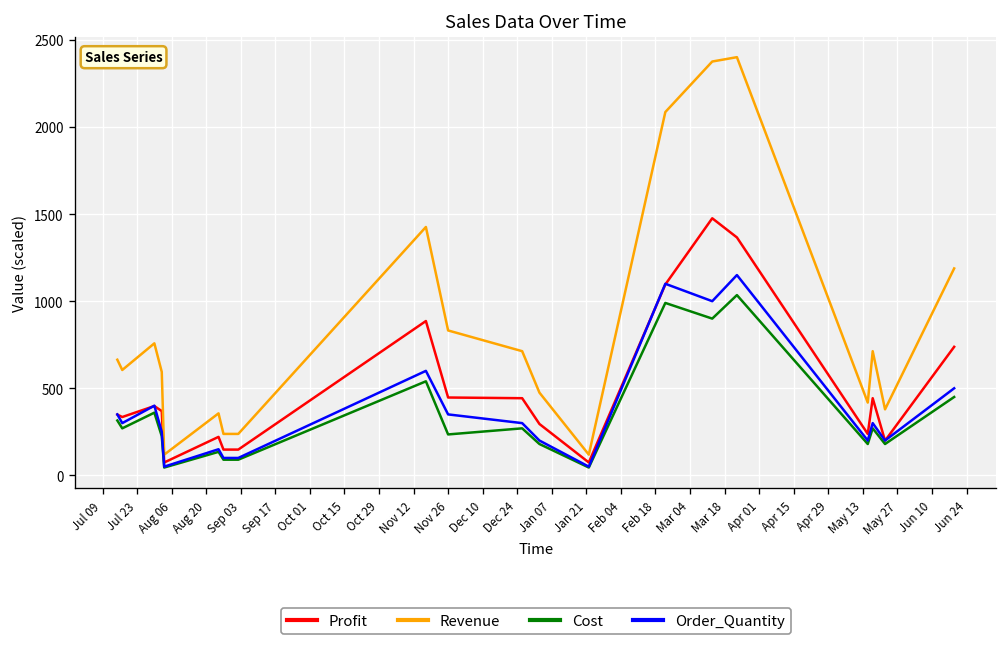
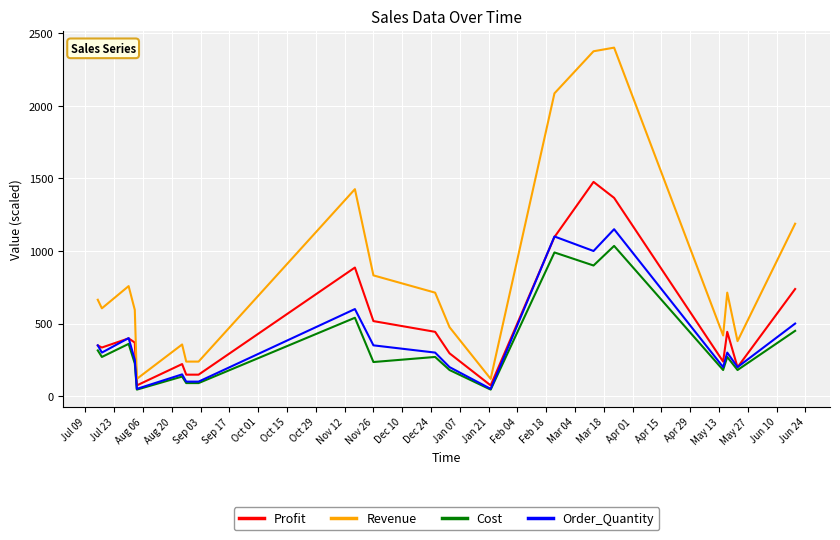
  {
    "Profit": {
-     "Nov 26": 450
+     "Nov 26": 520
    },
    "Revenue": {
      "Nov 26": 830
    },
    "Cost": {
      "Nov 26": 240
    },
    "Order_Quantity": {
      "Nov 26": 350
    }
  }
